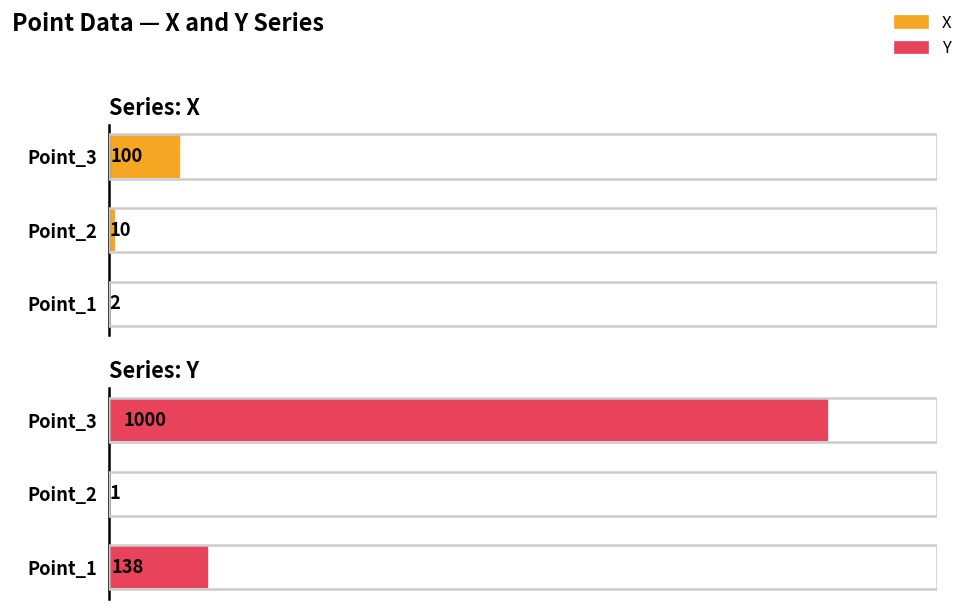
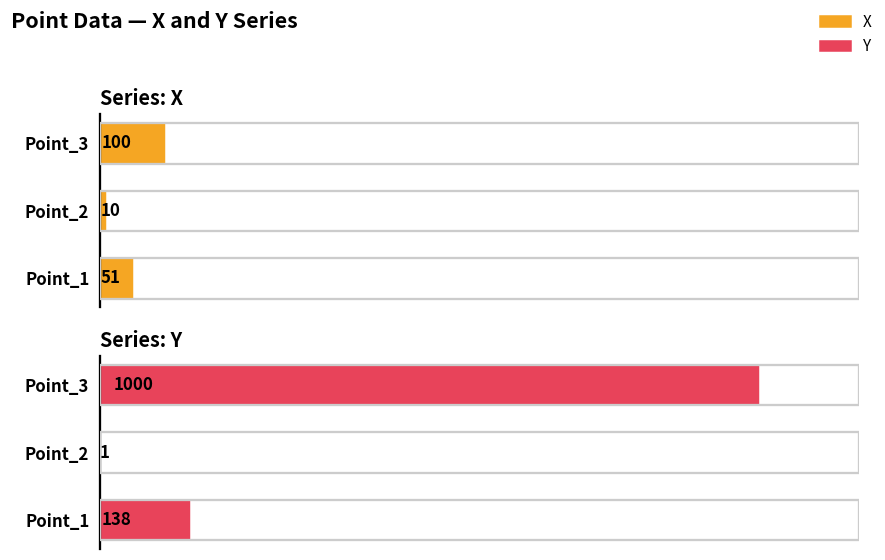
  {
    "Series: X": {
      "Point_3": 100,
      "Point_2": 10,
-     "Point_1": 2
+     "Point_1": 51
    },
    "Series: Y": {
      "Point_3": 1000,
      "Point_2": 1,
      "Point_1": 138
    }
  }
